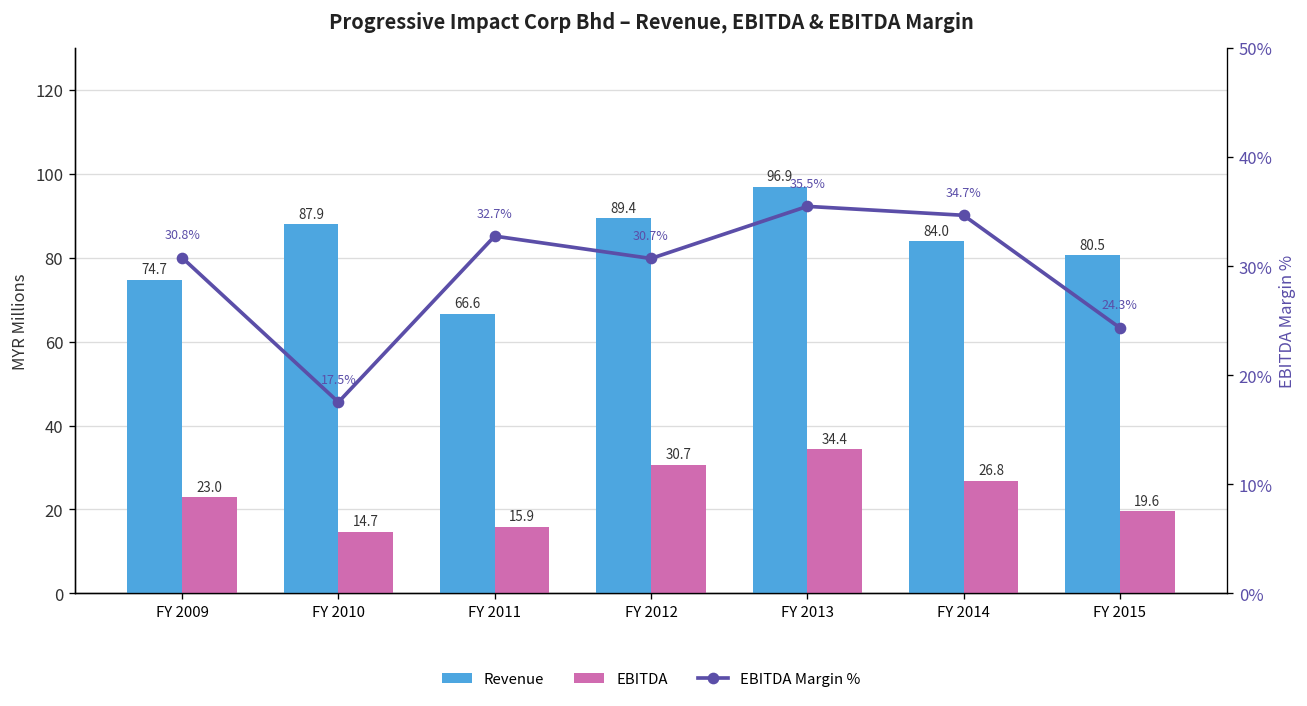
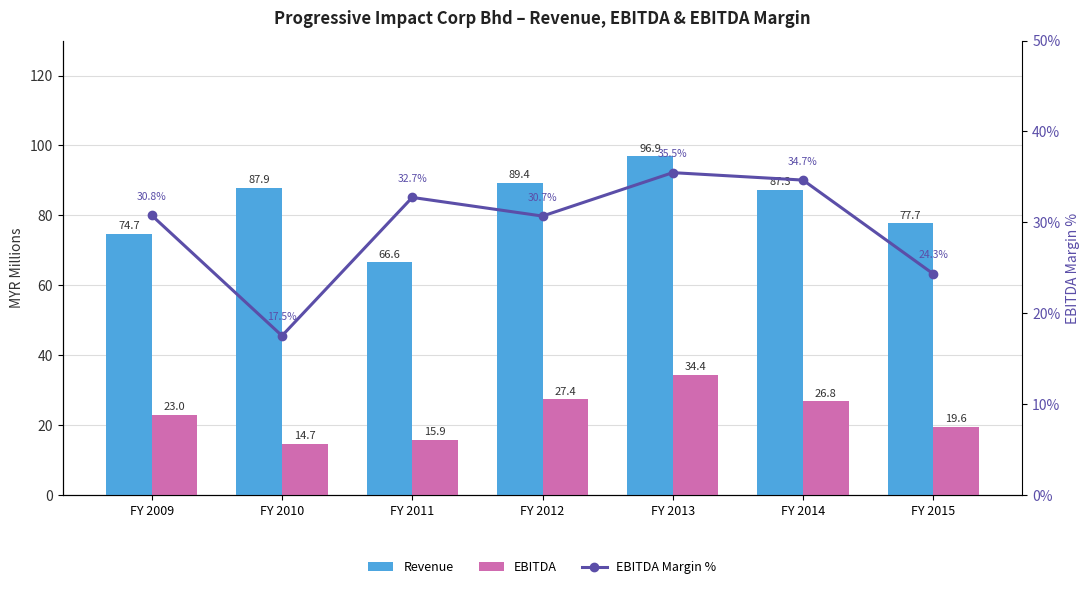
  {
    "Revenue": {
      "FY 2009": "74.7",
      "FY 2010": "87.9",
      "FY 2011": "66.6",
      "FY 2012": "89.4",
      "FY 2013": "96.9",
-     "FY 2014": "84.0",
-     "FY 2015": "80.5"
+     "FY 2014": "87.3",
+     "FY 2015": "77.7"
    },
    "EBITDA": {
      "FY 2009": "23.0",
      "FY 2010": "14.7",
      "FY 2011": "15.9",
-     "FY 2012": "30.7",
+     "FY 2012": "27.4",
      "FY 2013": "34.4",
      "FY 2014": "26.8",
      "FY 2015": "19.6"
    },
    "EBITDA Margin %": {
      "FY 2009": "30.8%",
      "FY 2010": "17.5%",
      "FY 2011": "32.7%",
      "FY 2012": "30.7%",
      "FY 2013": "35.5%",
      "FY 2014": "34.7%",
      "FY 2015": "24.3%"
    }
  }
